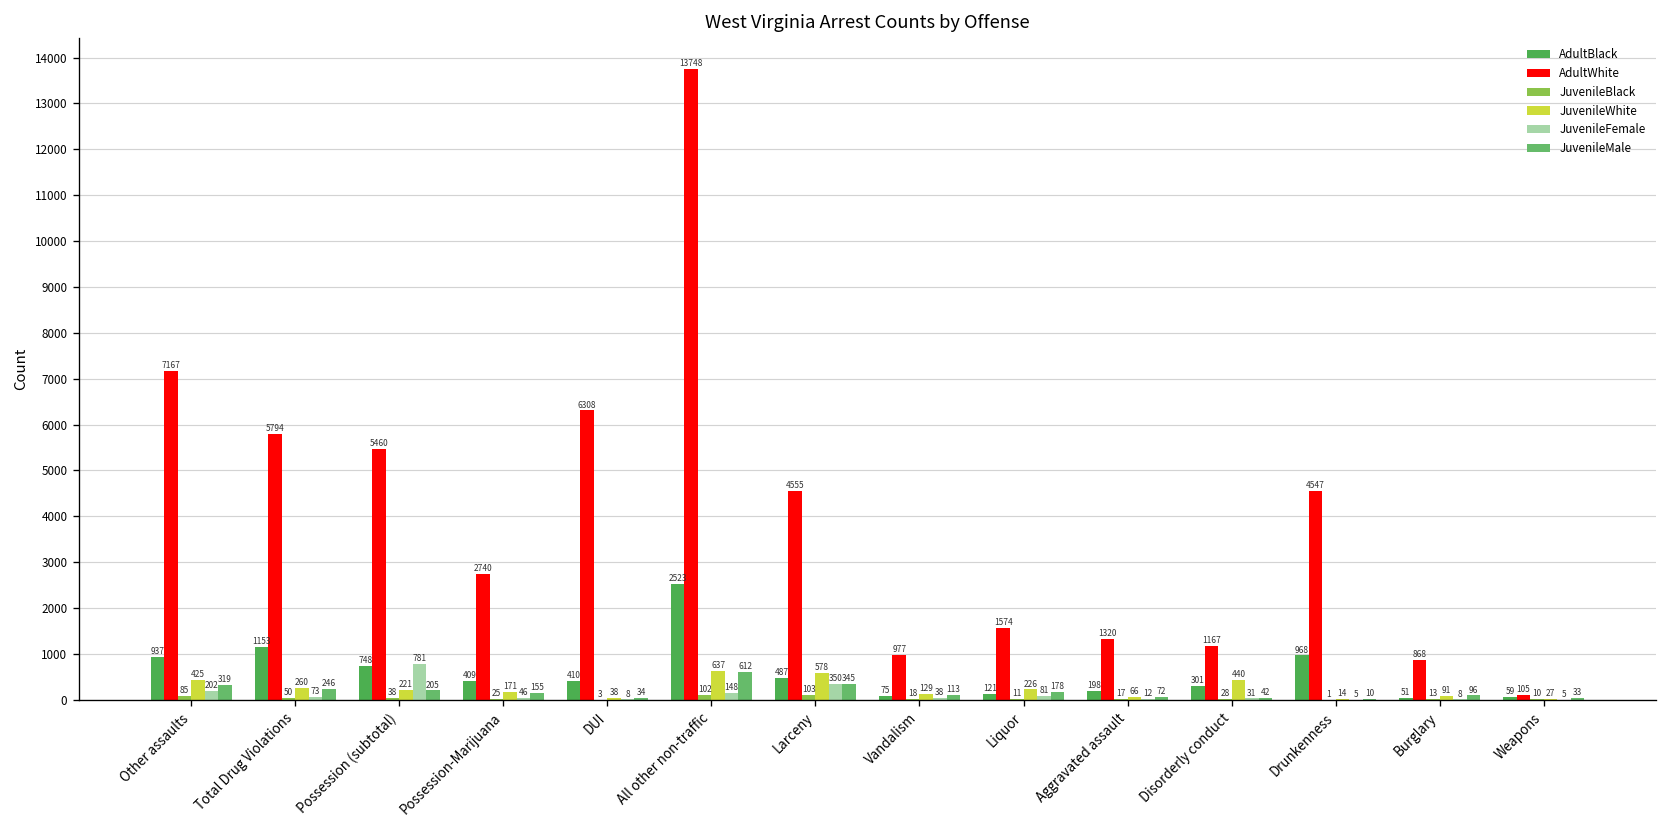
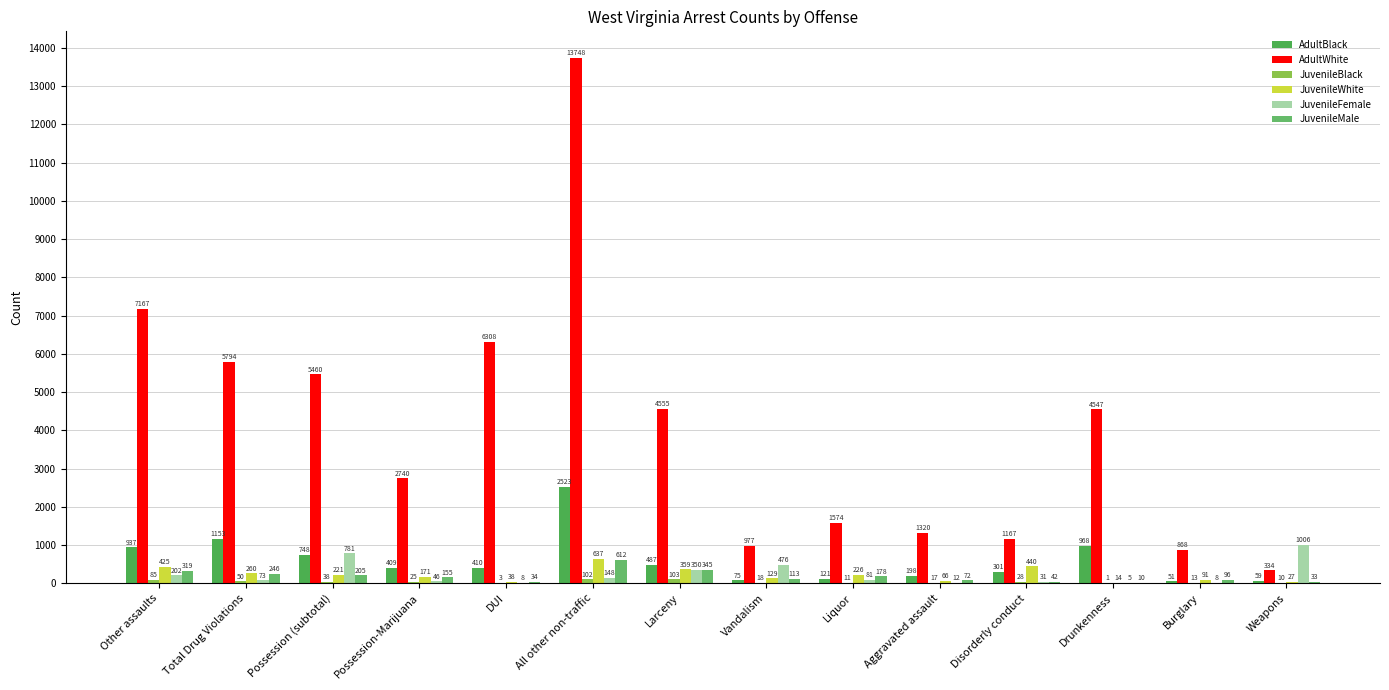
  {
    "AdultWhite": {
      "Other assaults": 7167,
      "Total Drug Violations": 5794,
      "Possession (subtotal)": 5460,
      "Possession-Marijuana": 2740,
      "DUI": 6308,
      "All other non-traffic": 13748,
      "Larceny": 4555,
      "Vandalism": 977,
      "Liquor": 1574,
      "Aggravated assault": 1320,
      "Disorderly conduct": 1167,
      "Drunkenness": 4547,
      "Burglary": 868,
-     "Weapons": 105
+     "Weapons": 334
    },
    "JuvenileWhite": {
      "Other assaults": 425,
      "Total Drug Violations": 260,
      "Possession (subtotal)": 221,
      "Possession-Marijuana": 171,
      "DUI": 38,
      "All other non-traffic": 637,
-     "Larceny": 578,
+     "Larceny": 359,
      "Vandalism": 129,
      "Liquor": 226,
      "Aggravated assault": 66,
      "Disorderly conduct": 440,
      "Drunkenness": 14,
      "Burglary": 91,
      "Weapons": 27
    },
    "JuvenileFemale": {
      "Other assaults": 202,
      "Total Drug Violations": 73,
      "Possession (subtotal)": 781,
      "Possession-Marijuana": 46,
      "DUI": 8,
      "All other non-traffic": 148,
      "Larceny": 350,
-     "Vandalism": 38,
+     "Vandalism": 476,
      "Liquor": 81,
      "Aggravated assault": 12,
      "Disorderly conduct": 31,
      "Drunkenness": 5,
      "Burglary": 8,
-     "Weapons": 5
+     "Weapons": 1006
    }
  }
